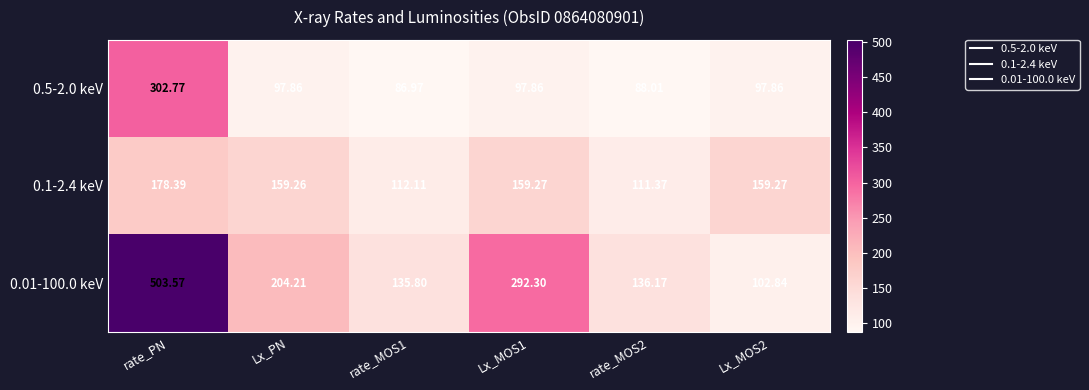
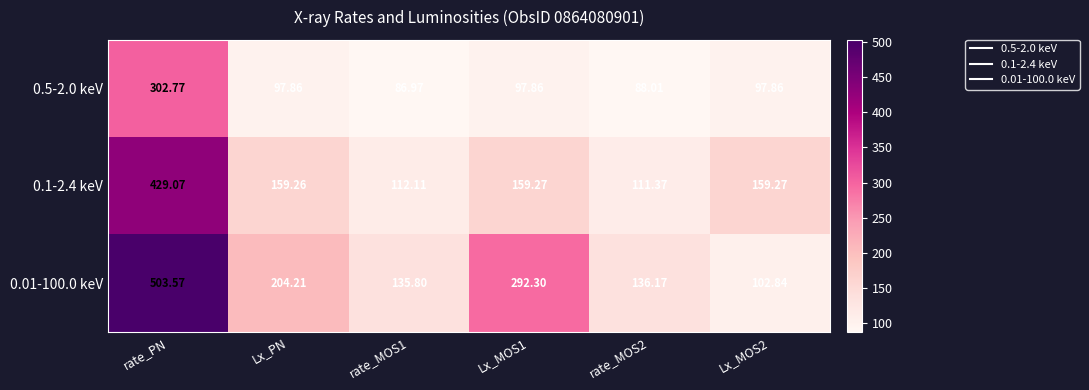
  {
    "0.5-2.0 keV": {
      "rate_PN": 302.77
    },
    "0.1-2.4 keV": {
-     "rate_PN": 178.39
+     "rate_PN": 429.07
    },
    "0.01-100.0 keV": {
      "rate_PN": 503.57,
      "Lx_PN": 204.21,
      "Lx_MOS1": 292.30
    }
  }
